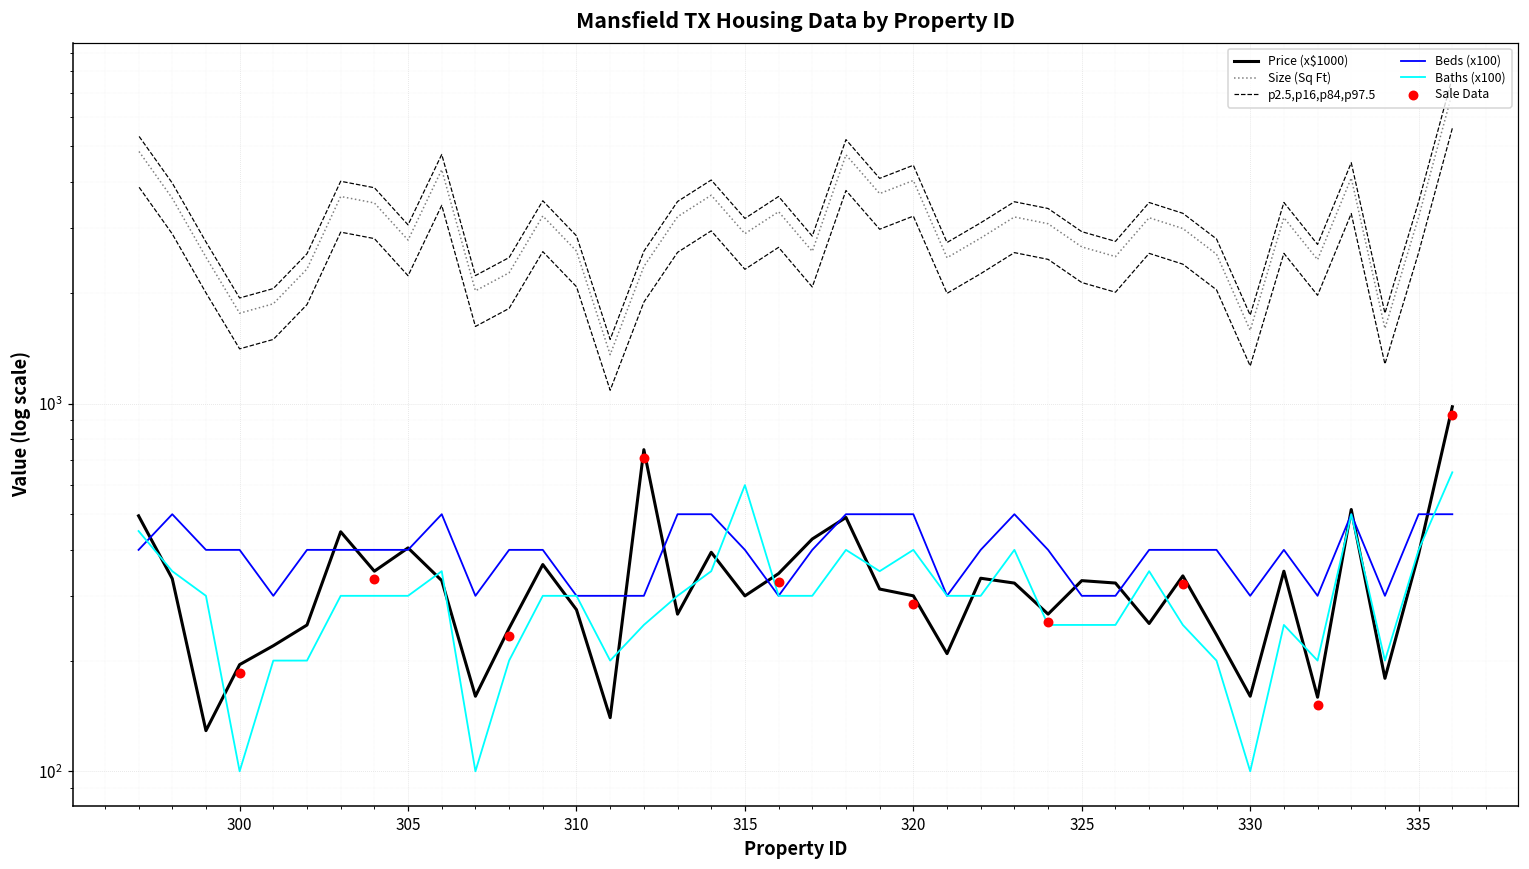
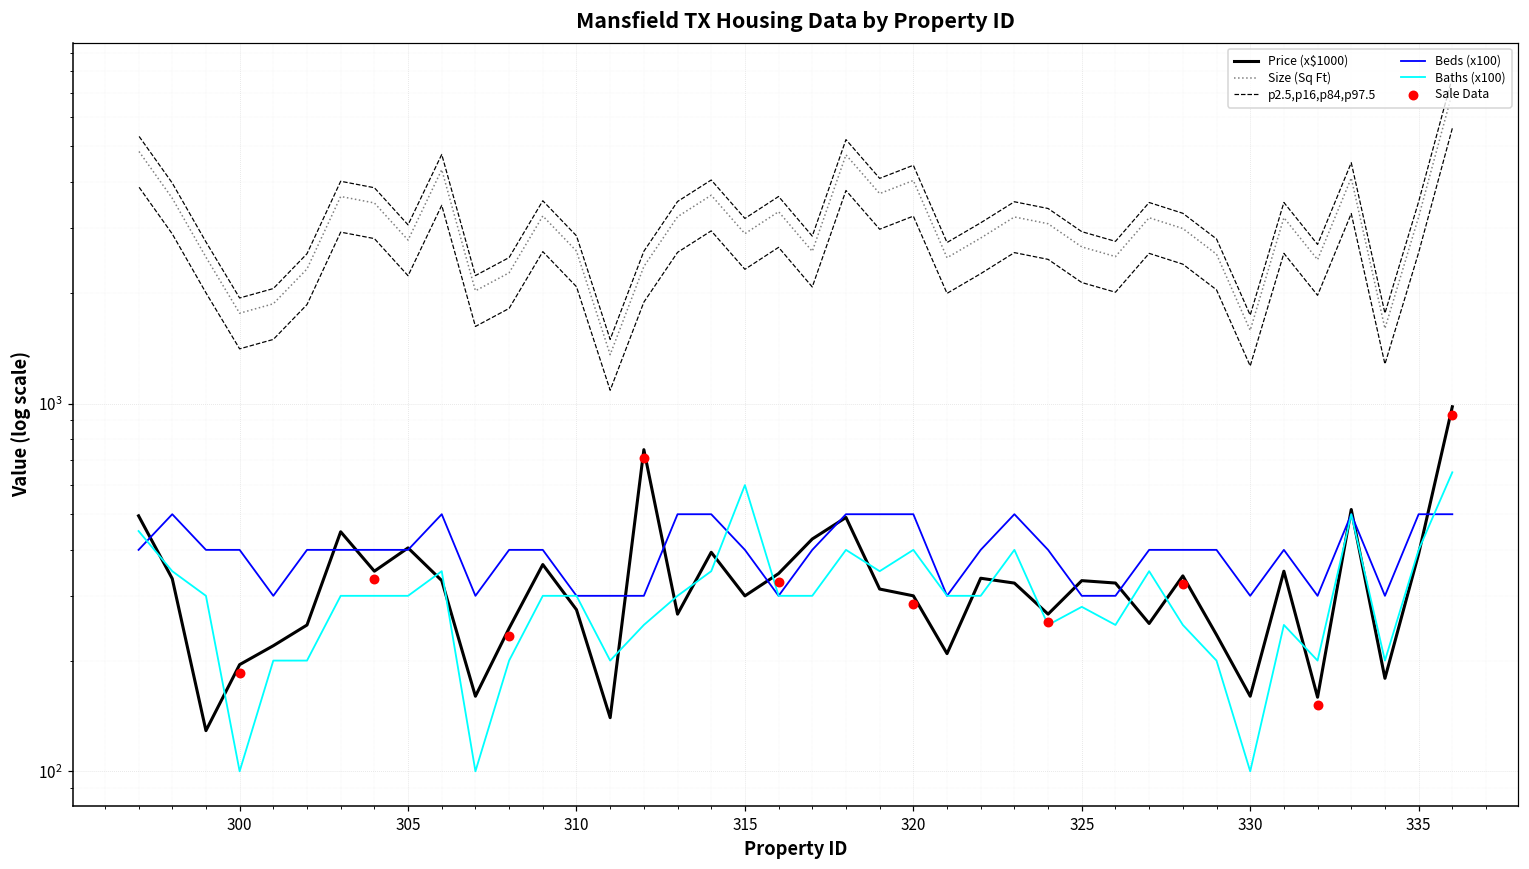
  {
    "Size (Sq Ft)": {
      "300": 1800,
      "305": 2800,
      "310": 2600,
      "315": 2900,
      "320": 4000,
      "325": 2700,
      "330": 1600,
      "335": 3200
    },
    "Beds (x100)": {
      "300": 400,
      "315": 400,
      "320": 500,
      "325": 300,
      "330": 300,
      "335": 500
    },
    "Baths (x100)": {
      "300": 100,
      "305": 300,
      "315": 600,
      "320": 400,
-     "325": 250,
+     "325": 280,
      "330": 100,
      "335": 400
    }
  }
